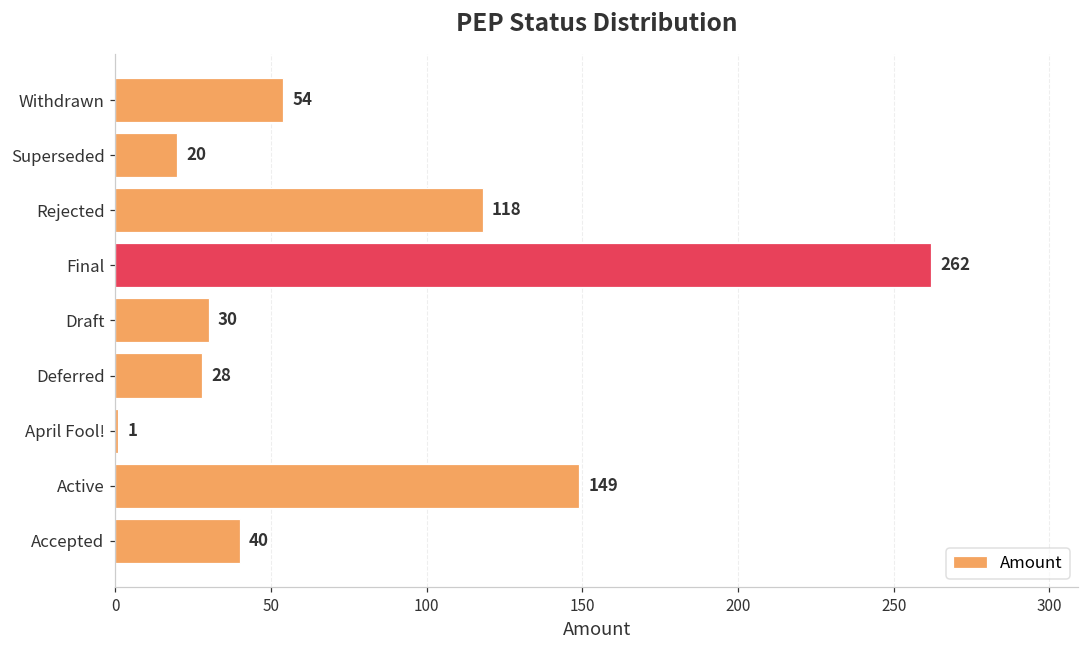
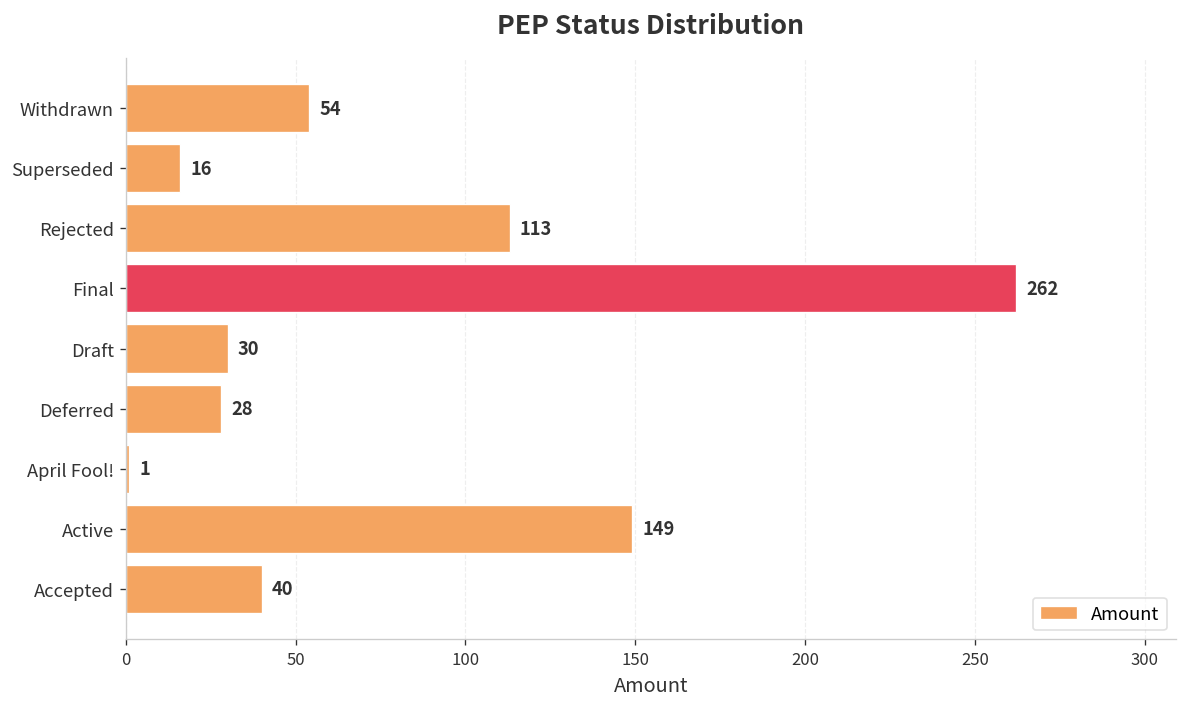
  {
    "Withdrawn": 54,
-   "Superseded": 20,
-   "Rejected": 118,
+   "Superseded": 16,
+   "Rejected": 113,
    "Final": 262,
    "Draft": 30,
    "Deferred": 28,
    "April Fool!": 1,
    "Active": 149,
    "Accepted": 40
  }
